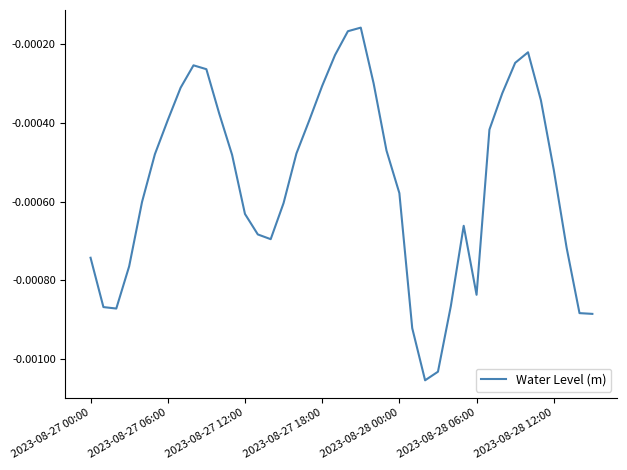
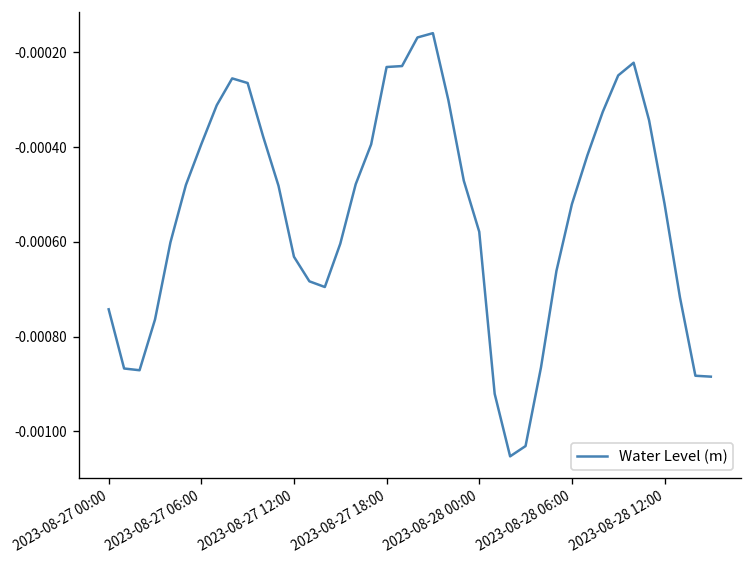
  {
    "2023-08-27 00:00": -0.00074,
    "2023-08-27 06:00": -0.00039,
    "2023-08-27 12:00": -0.00063,
-   "2023-08-27 18:00": -0.00031,
+   "2023-08-27 18:00": -0.00023,
    "2023-08-28 00:00": -0.00058,
-   "2023-08-28 06:00": -0.00084,
+   "2023-08-28 06:00": -0.00052,
    "2023-08-28 12:00": -0.00052
  }
